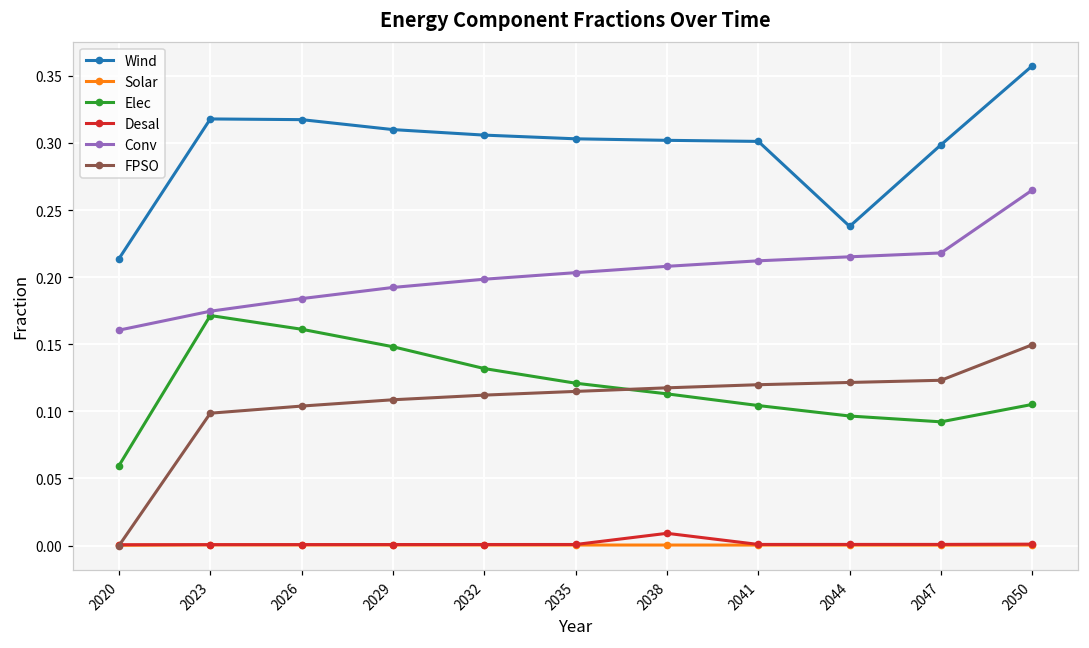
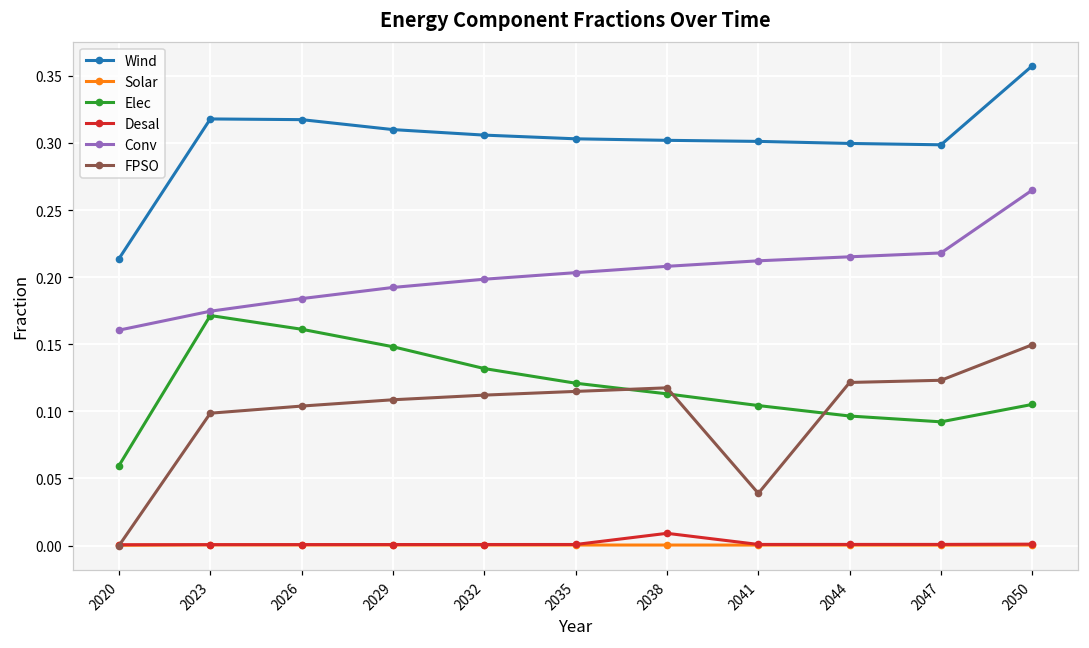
  {
    "Wind": {
      "2020": 0.214,
      "2023": 0.318,
      "2026": 0.317,
      "2029": 0.310,
      "2032": 0.306,
      "2035": 0.303,
      "2038": 0.302,
      "2041": 0.301,
-     "2044": 0.238,
+     "2044": 0.300,
      "2047": 0.299,
      "2050": 0.357
    },
    "Solar": {
      "2038": 0.000
    },
    "Elec": {
      "2020": 0.060,
      "2023": 0.171,
      "2026": 0.161,
      "2029": 0.148,
      "2032": 0.132,
      "2035": 0.121,
      "2038": 0.113,
      "2041": 0.104,
      "2044": 0.097,
      "2047": 0.092,
      "2050": 0.105
    },
    "Desal": {
      "2038": 0.009
    },
    "Conv": {
      "2020": 0.161,
      "2023": 0.175,
      "2026": 0.184,
      "2029": 0.192,
      "2032": 0.198,
      "2035": 0.203,
      "2038": 0.208,
      "2041": 0.212,
      "2044": 0.215,
      "2047": 0.218,
      "2050": 0.265
    },
    "FPSO": {
      "2023": 0.099,
      "2026": 0.104,
      "2029": 0.109,
      "2032": 0.112,
      "2035": 0.115,
      "2038": 0.118,
-     "2041": 0.120,
+     "2041": 0.039,
      "2044": 0.122,
      "2047": 0.123,
      "2050": 0.150
    }
  }
